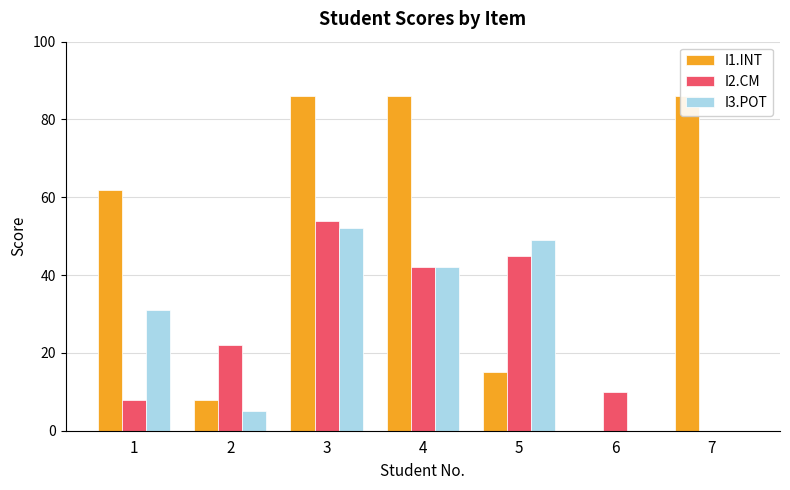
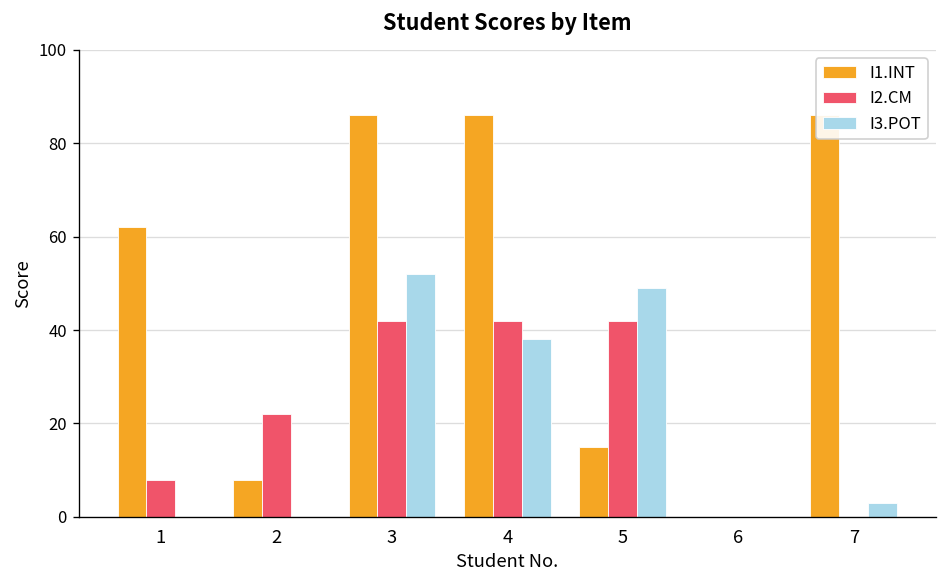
  {
    "I1.INT": {
      "1": 62,
      "2": 8,
      "3": 86,
      "4": 86,
      "5": 15,
      "6": 0
    },
    "I2.CM": {
      "1": 8,
      "2": 22,
-     "3": 54,
+     "3": 42,
      "4": 42,
-     "5": 45,
-     "6": 10,
+     "5": 42,
+     "6": 0,
      "7": 0
    },
    "I3.POT": {
-     "1": 31,
-     "2": 5,
+     "1": 0,
+     "2": 0,
      "3": 52,
-     "4": 42,
+     "4": 38,
      "5": 49,
      "6": 0,
-     "7": 0
+     "7": 3
    }
  }
